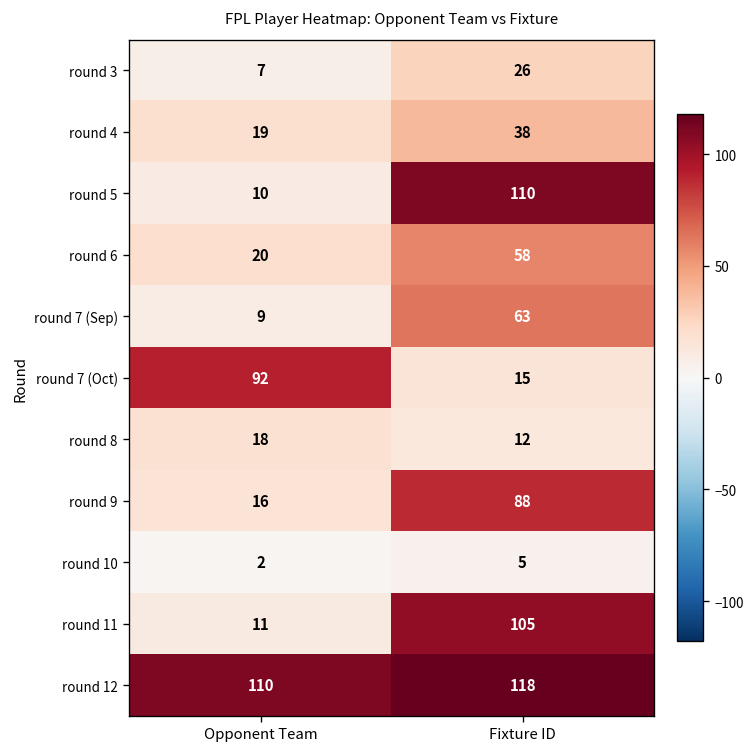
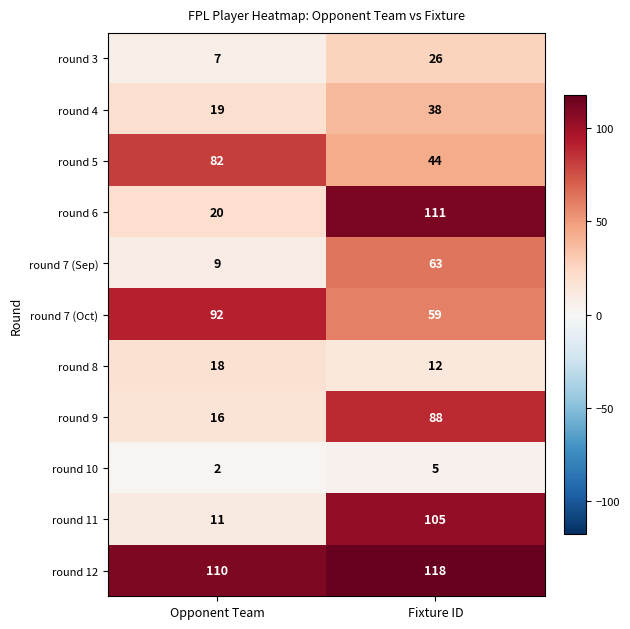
  {
    "round 3": {
      "Opponent Team": 7,
      "Fixture ID": 26
    },
    "round 4": {
      "Opponent Team": 19,
      "Fixture ID": 38
    },
    "round 5": {
-     "Opponent Team": 10,
-     "Fixture ID": 110
+     "Opponent Team": 82,
+     "Fixture ID": 44
    },
    "round 6": {
      "Opponent Team": 20,
-     "Fixture ID": 58
+     "Fixture ID": 111
    },
    "round 7 (Sep)": {
      "Opponent Team": 9,
      "Fixture ID": 63
    },
    "round 7 (Oct)": {
      "Opponent Team": 92,
-     "Fixture ID": 15
+     "Fixture ID": 59
    },
    "round 8": {
      "Opponent Team": 18,
      "Fixture ID": 12
    },
    "round 9": {
      "Opponent Team": 16,
      "Fixture ID": 88
    },
    "round 10": {
      "Opponent Team": 2,
      "Fixture ID": 5
    },
    "round 11": {
      "Opponent Team": 11,
      "Fixture ID": 105
    },
    "round 12": {
      "Opponent Team": 110,
      "Fixture ID": 118
    }
  }
